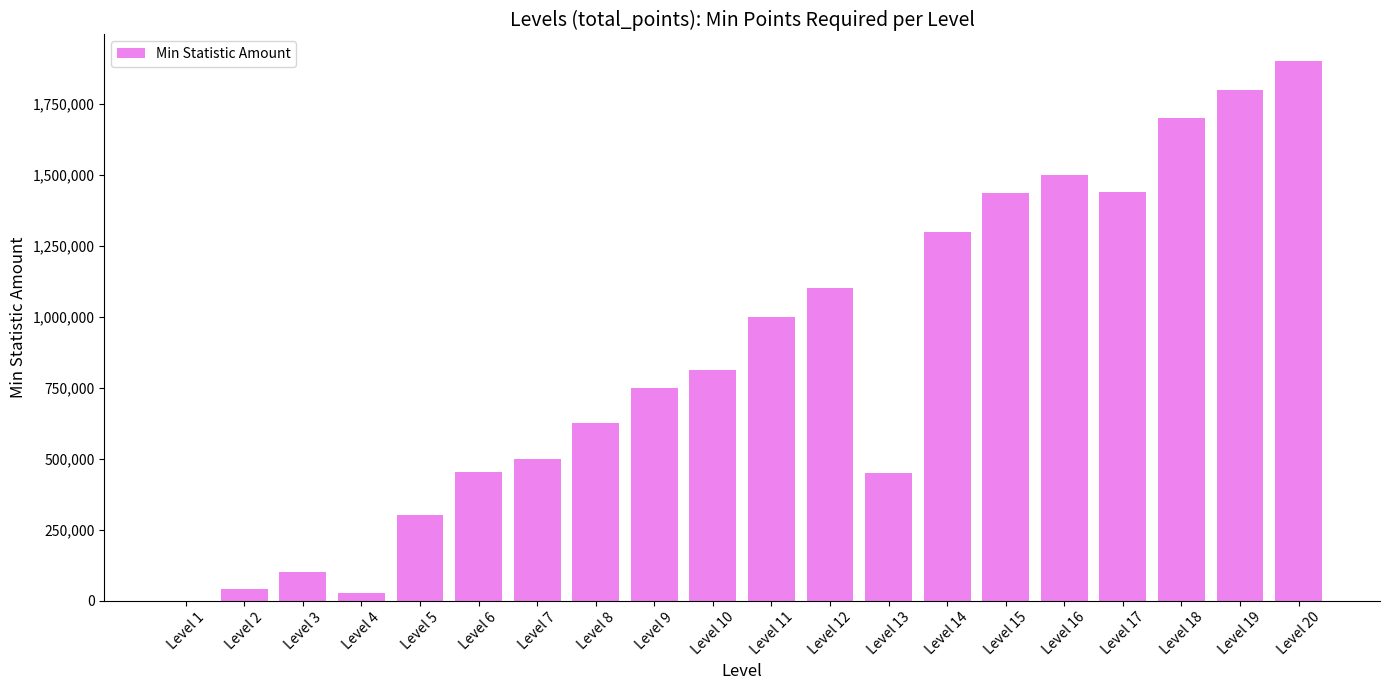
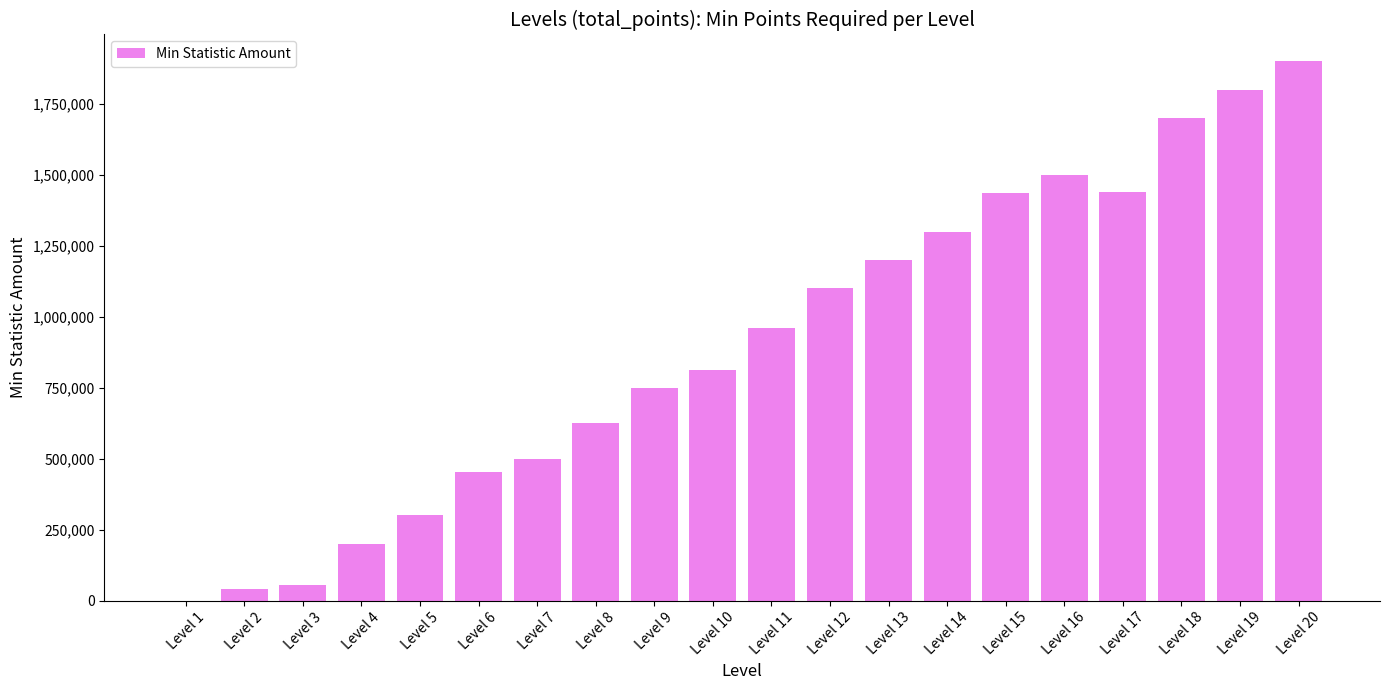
  {
    "Level 1": "0",
    "Level 2": "40,000",
-   "Level 3": "100,000",
-   "Level 4": "30,000",
+   "Level 3": "60,000",
+   "Level 4": "200,000",
    "Level 5": "300,000",
    "Level 6": "450,000",
    "Level 7": "500,000",
    "Level 8": "630,000",
    "Level 9": "750,000",
    "Level 10": "810,000",
-   "Level 11": "1,000,000",
+   "Level 11": "960,000",
    "Level 12": "1,100,000",
-   "Level 13": "450,000",
+   "Level 13": "1,200,000",
    "Level 14": "1,300,000",
    "Level 15": "1,440,000",
    "Level 16": "1,500,000",
    "Level 17": "1,440,000",
    "Level 18": "1,700,000",
    "Level 19": "1,800,000",
    "Level 20": "1,900,000"
  }
